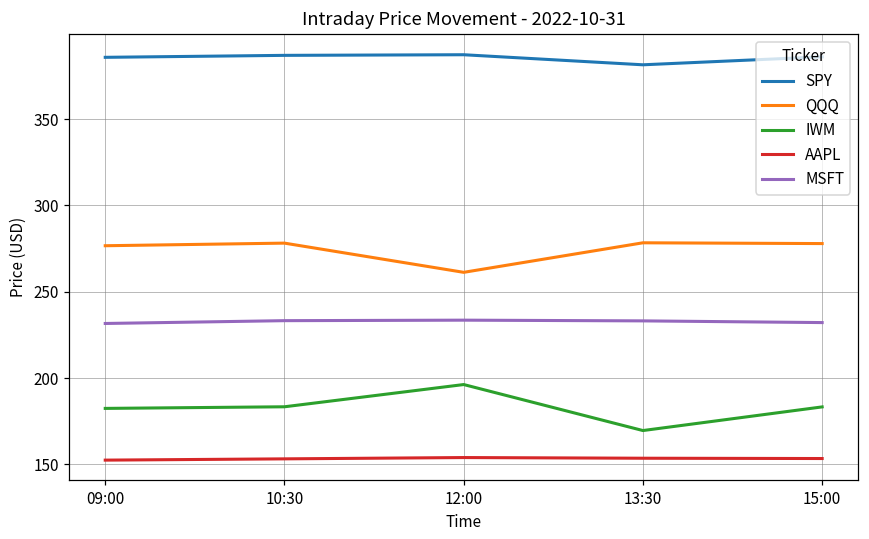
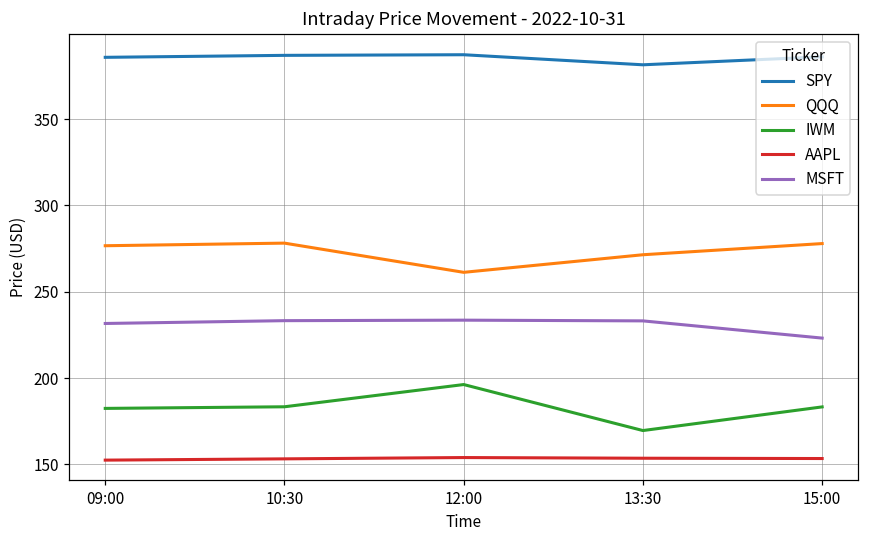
  {
    "SPY": {
      "09:00": 386,
      "10:30": 387,
      "12:00": 387,
      "13:30": 382
    },
    "QQQ": {
      "09:00": 277,
      "10:30": 278,
      "12:00": 261,
-     "13:30": 278,
+     "13:30": 271,
      "15:00": 278
    },
    "IWM": {
      "09:00": 182,
      "10:30": 183,
      "12:00": 196,
      "13:30": 170,
      "15:00": 183
    },
    "AAPL": {
      "09:00": 152,
      "10:30": 153,
      "12:00": 154,
      "13:30": 154,
      "15:00": 153
    },
    "MSFT": {
      "09:00": 232,
      "10:30": 233,
      "12:00": 234,
      "13:30": 233,
-     "15:00": 232
+     "15:00": 223
    }
  }
